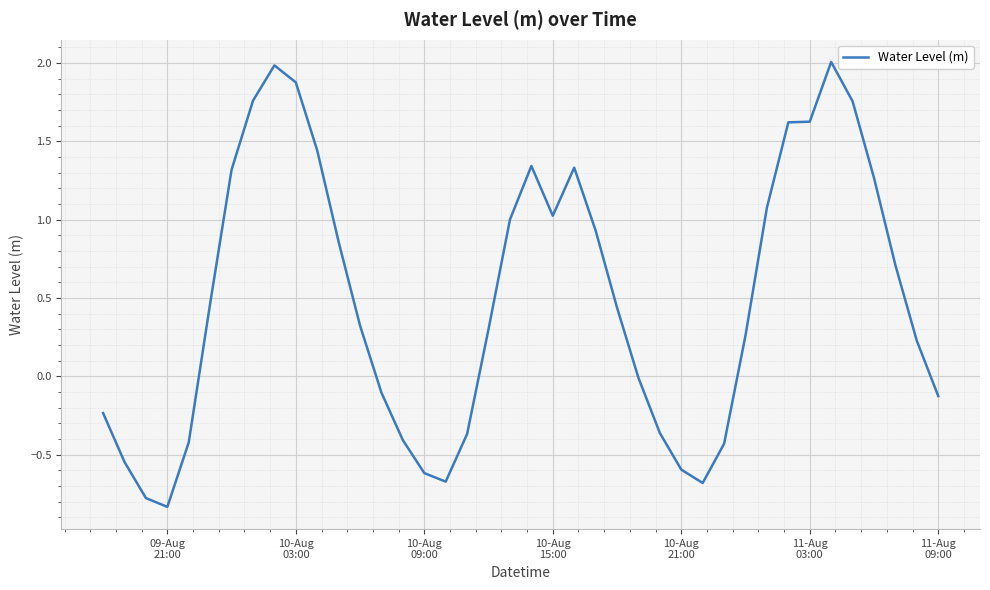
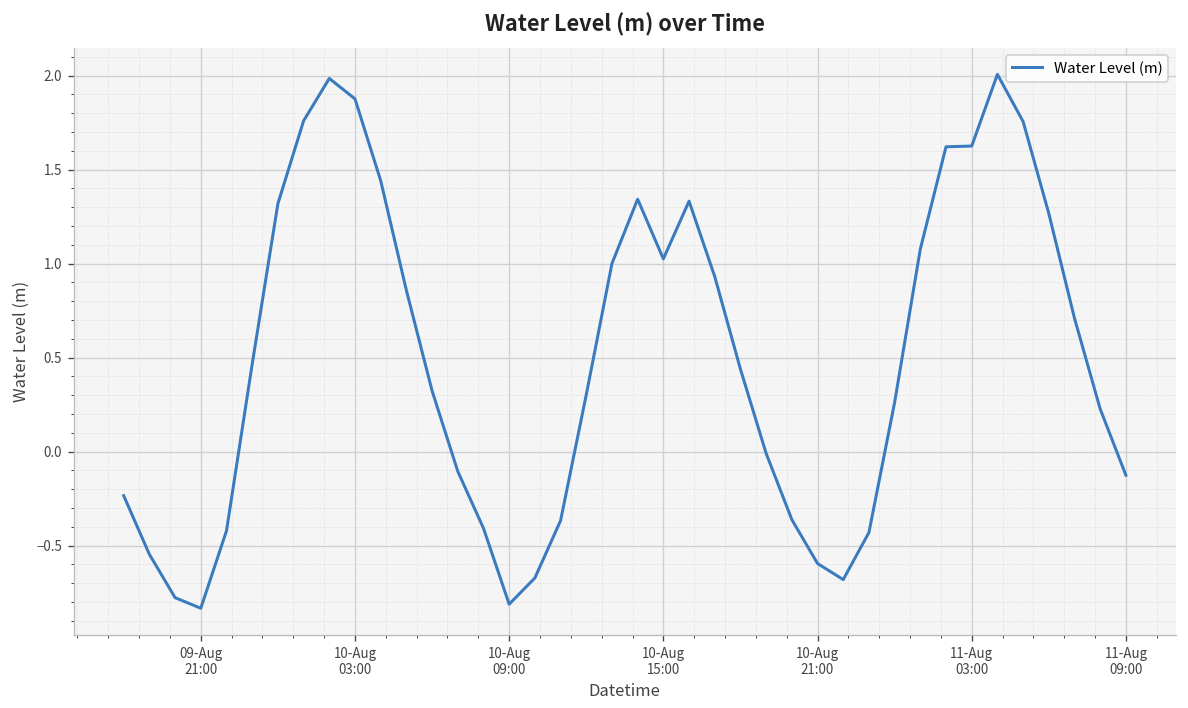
  {
    "09-Aug 21:00": -0.83,
    "10-Aug 03:00": 1.88,
-   "10-Aug 09:00": -0.62,
+   "10-Aug 09:00": -0.81,
    "10-Aug 15:00": 1.02,
    "10-Aug 21:00": -0.60,
    "11-Aug 03:00": 1.63,
    "11-Aug 09:00": -0.13
  }
